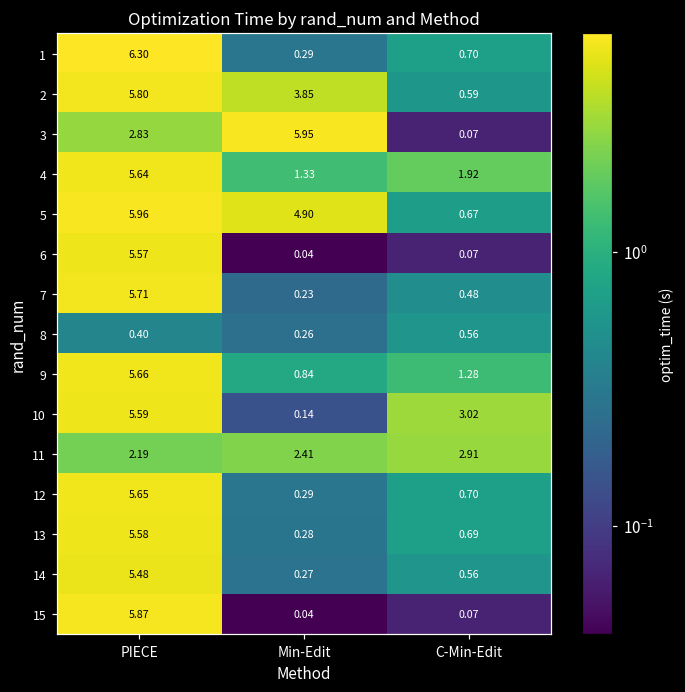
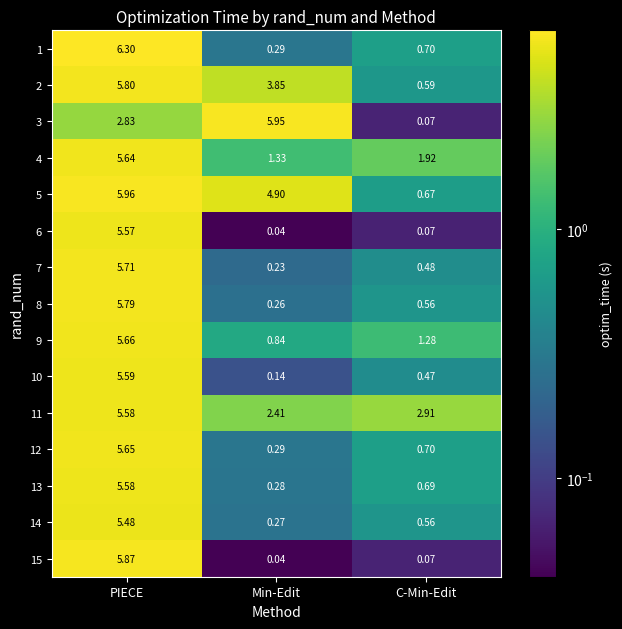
  {
    "1": {
      "PIECE": 6.30,
      "Min-Edit": 0.29,
      "C-Min-Edit": 0.70
    },
    "2": {
      "PIECE": 5.80,
      "Min-Edit": 3.85,
      "C-Min-Edit": 0.59
    },
    "3": {
      "PIECE": 2.83,
      "Min-Edit": 5.95,
      "C-Min-Edit": 0.07
    },
    "4": {
      "PIECE": 5.64,
      "Min-Edit": 1.33,
      "C-Min-Edit": 1.92
    },
    "5": {
      "PIECE": 5.96,
      "Min-Edit": 4.90,
      "C-Min-Edit": 0.67
    },
    "6": {
      "PIECE": 5.57,
      "Min-Edit": 0.04,
      "C-Min-Edit": 0.07
    },
    "7": {
      "PIECE": 5.71,
      "Min-Edit": 0.23,
      "C-Min-Edit": 0.48
    },
    "8": {
-     "PIECE": 0.40,
+     "PIECE": 5.79,
      "Min-Edit": 0.26,
      "C-Min-Edit": 0.56
    },
    "9": {
      "PIECE": 5.66,
      "Min-Edit": 0.84,
      "C-Min-Edit": 1.28
    },
    "10": {
      "PIECE": 5.59,
      "Min-Edit": 0.14,
-     "C-Min-Edit": 3.02
+     "C-Min-Edit": 0.47
    },
    "11": {
-     "PIECE": 2.19,
+     "PIECE": 5.58,
      "Min-Edit": 2.41,
      "C-Min-Edit": 2.91
    },
    "12": {
      "PIECE": 5.65,
      "Min-Edit": 0.29,
      "C-Min-Edit": 0.70
    },
    "13": {
      "PIECE": 5.58,
      "Min-Edit": 0.28,
      "C-Min-Edit": 0.69
    },
    "14": {
      "PIECE": 5.48,
      "Min-Edit": 0.27,
      "C-Min-Edit": 0.56
    },
    "15": {
      "PIECE": 5.87,
      "Min-Edit": 0.04,
      "C-Min-Edit": 0.07
    }
  }
